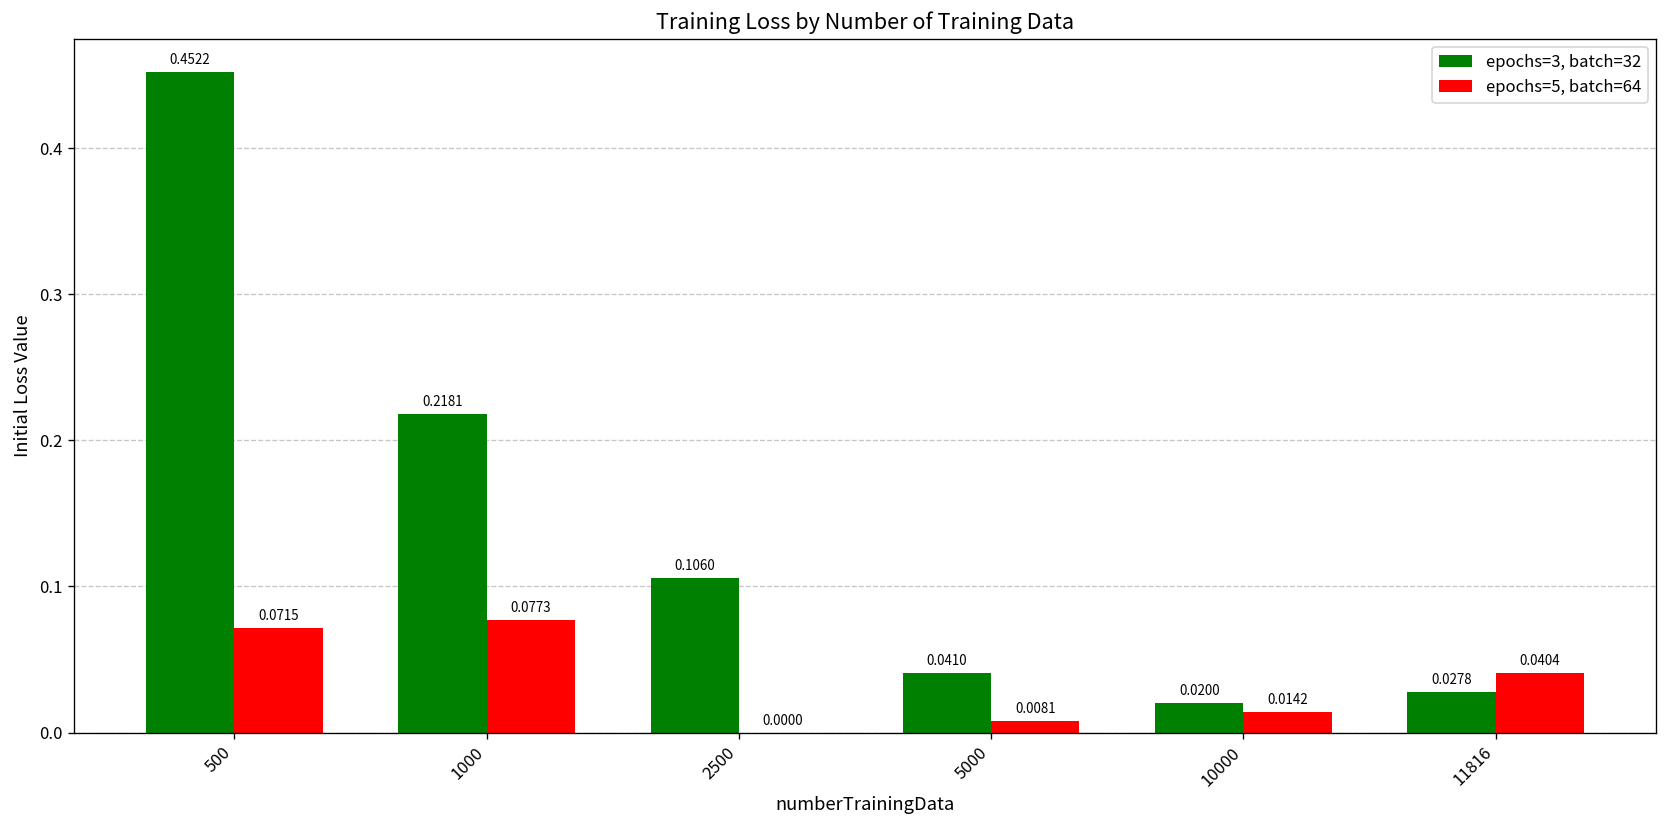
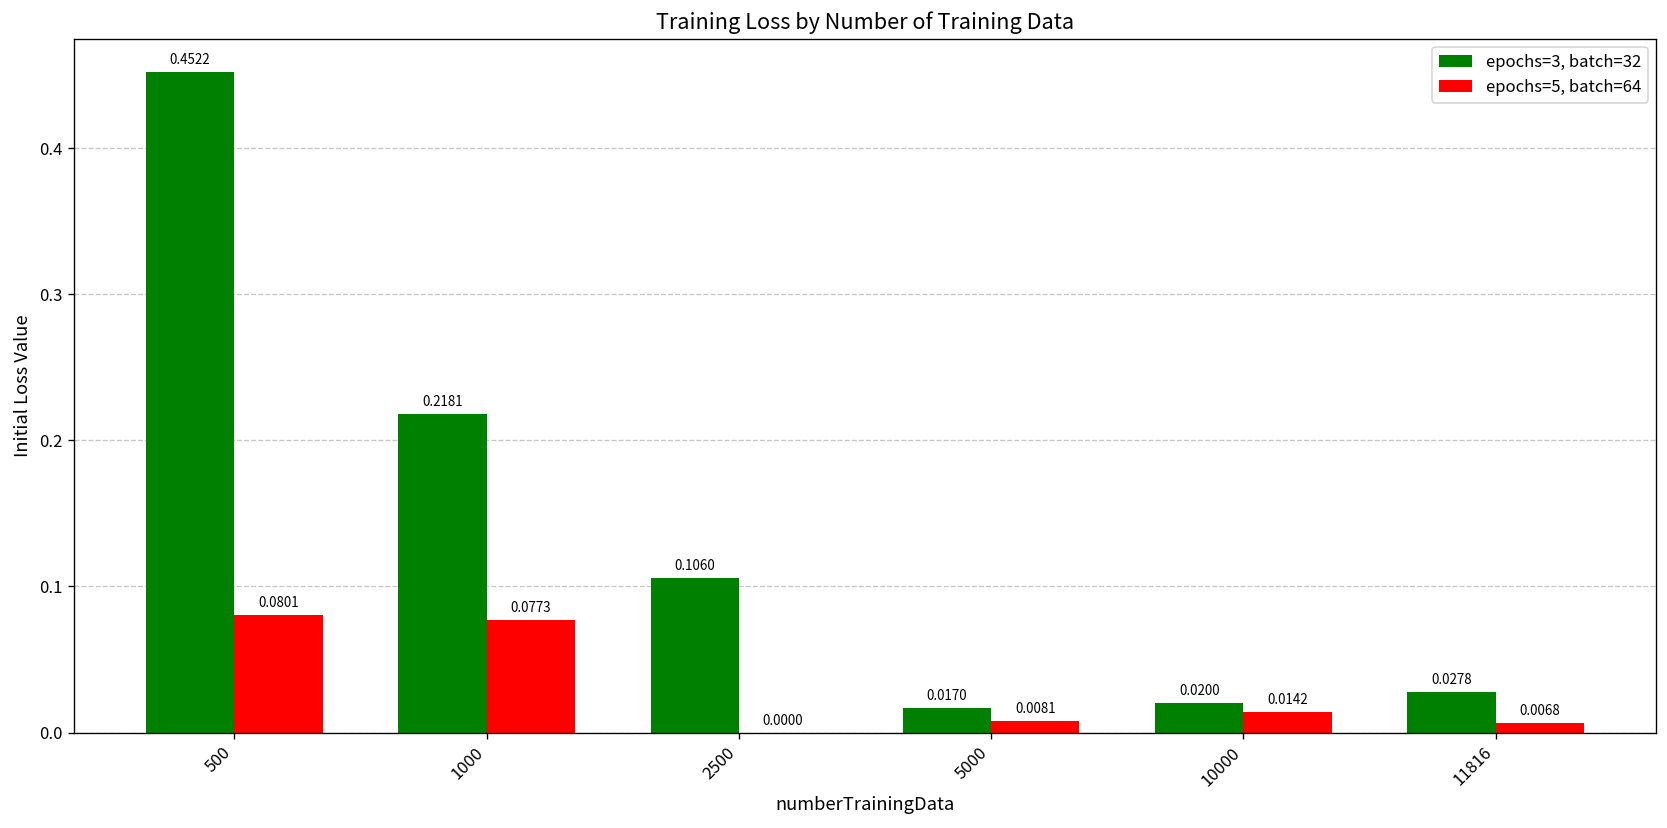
  {
    "epochs=3, batch=32": {
      "500": 0.4522,
      "1000": 0.2181,
      "2500": 0.1060,
-     "5000": 0.0410,
+     "5000": 0.0170,
      "10000": 0.0200,
      "11816": 0.0278
    },
    "epochs=5, batch=64": {
-     "500": 0.0715,
+     "500": 0.0801,
      "1000": 0.0773,
      "2500": 0.0000,
      "5000": 0.0081,
      "10000": 0.0142,
-     "11816": 0.0404
+     "11816": 0.0068
    }
  }
